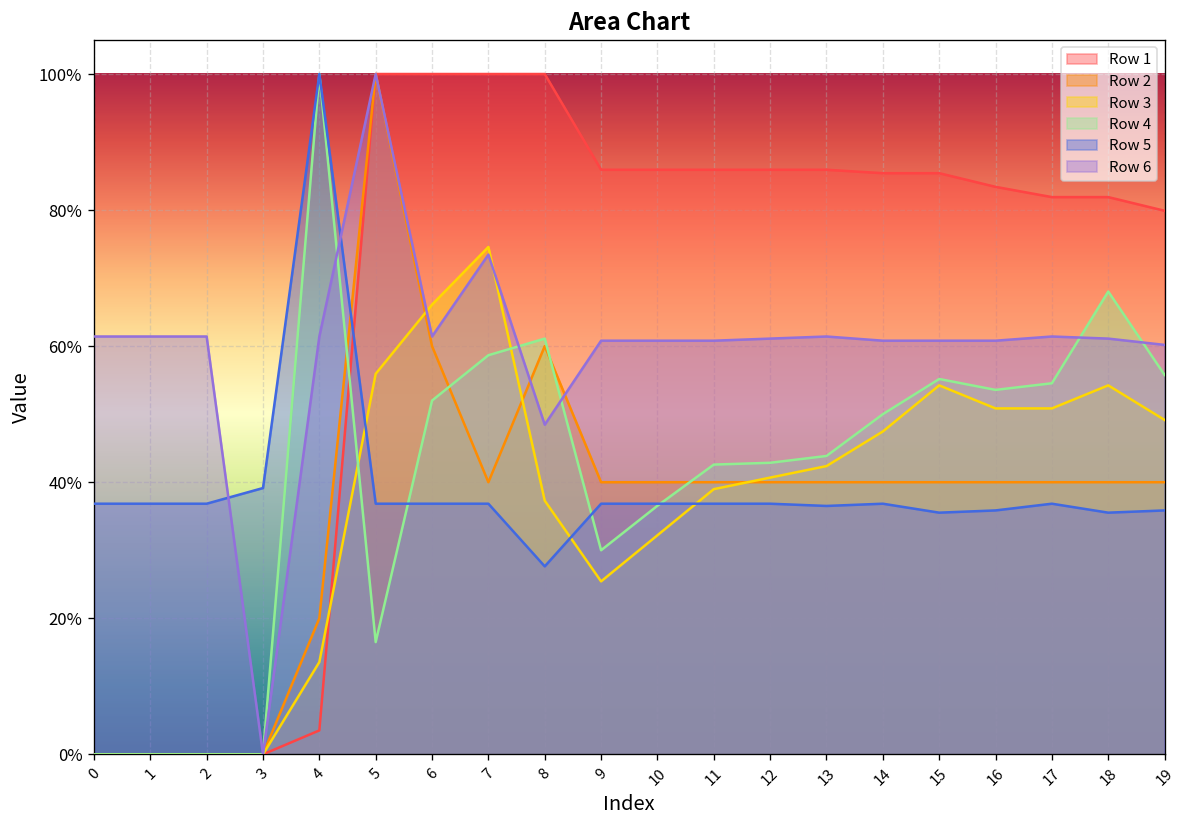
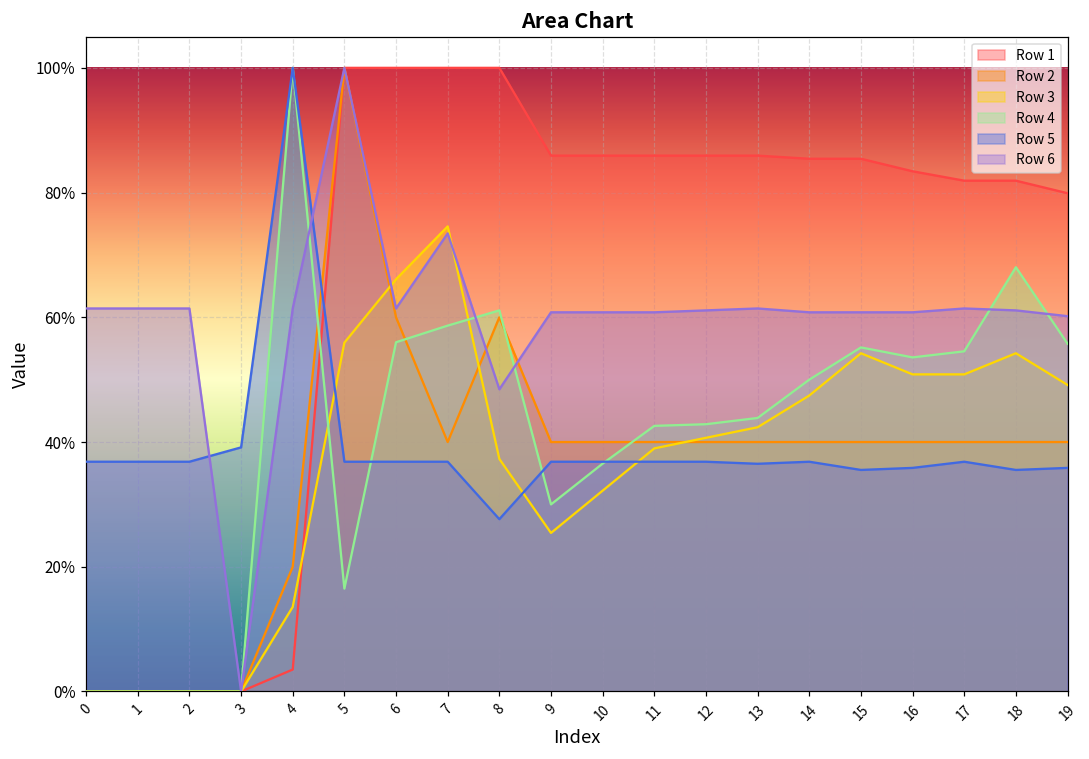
  {
    "Row 4": {
      "5": "17%",
-     "6": "52%",
+     "6": "56%",
      "7": "59%",
      "8": "61%",
      "9": "30%",
      "11": "43%",
      "12": "43%",
      "13": "44%",
      "14": "50%",
      "15": "55%",
      "16": "54%",
      "17": "55%",
      "18": "68%",
      "19": "56%"
    }
  }
